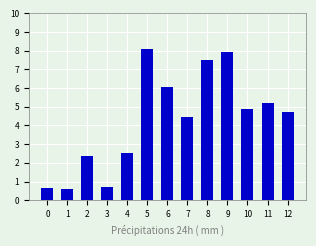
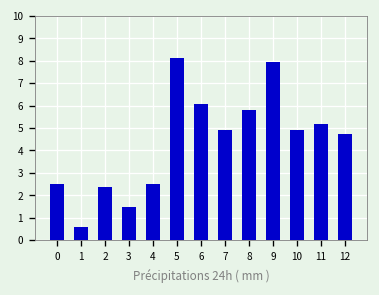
  {
-   "0": 0.7,
+   "0": 2.5,
    "1": 0.6,
    "2": 2.4,
-   "3": 0.7,
+   "3": 1.5,
    "4": 2.5,
    "5": 8.1,
    "6": 6.1,
-   "7": 4.4,
-   "8": 7.5,
+   "7": 4.9,
+   "8": 5.8,
    "9": 7.9,
    "10": 4.9,
    "11": 5.2,
    "12": 4.7
  }
